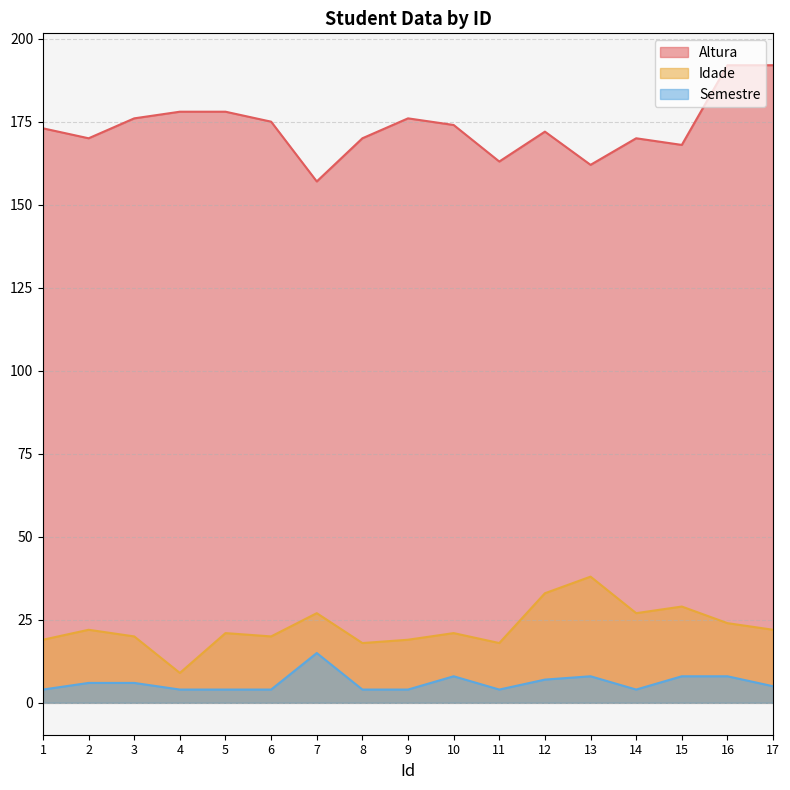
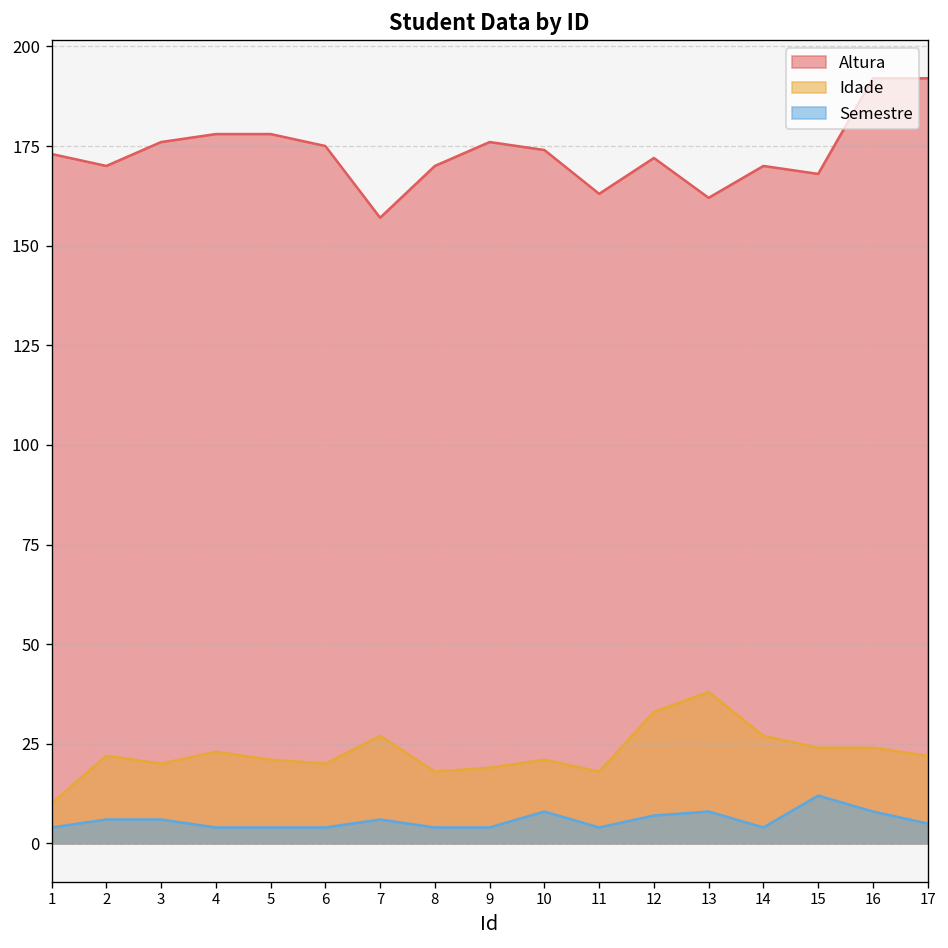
  {
    "Altura": {
      "1": 173,
      "2": 170,
      "3": 176,
      "4": 178,
      "5": 178,
      "6": 175,
      "7": 157,
      "8": 170,
      "9": 176,
      "10": 174,
      "11": 163,
      "12": 172,
      "13": 162,
      "14": 170,
      "15": 168,
      "17": 192
    },
    "Idade": {
-     "1": 19,
+     "1": 10,
      "2": 22,
      "3": 20,
-     "4": 9,
+     "4": 23,
      "5": 21,
      "6": 20,
      "7": 27,
      "8": 18,
      "9": 19,
      "10": 21,
      "11": 18,
      "12": 33,
      "13": 38,
      "14": 27,
-     "15": 29,
+     "15": 24,
      "16": 24,
      "17": 22
    },
    "Semestre": {
      "1": 4,
      "2": 6,
      "3": 6,
      "4": 4,
      "5": 4,
      "6": 4,
-     "7": 15,
+     "7": 6,
      "8": 4,
      "9": 4,
      "10": 8,
      "11": 4,
      "12": 7,
      "13": 8,
      "14": 4,
-     "15": 8,
+     "15": 12,
      "16": 8,
      "17": 5
    }
  }
